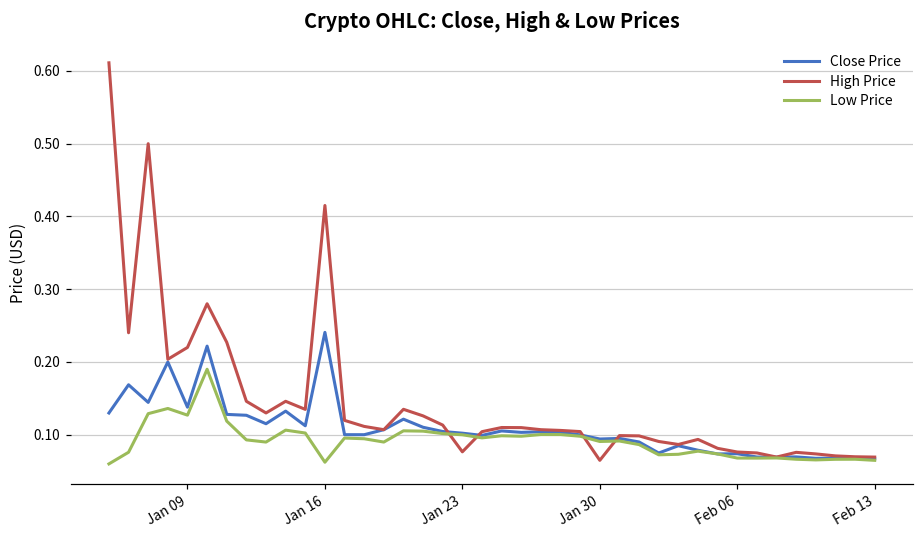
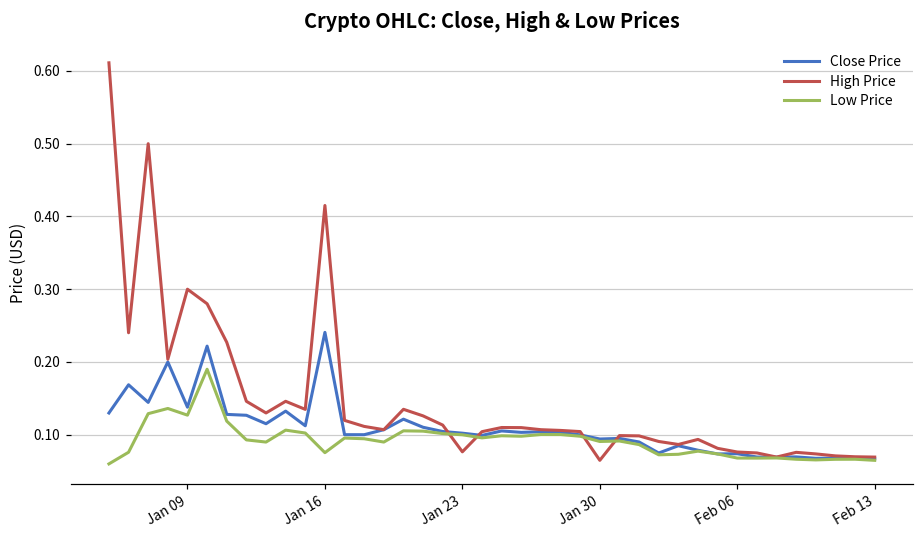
  {
    "Close Price": {
      "Jan 09": 0.14,
      "Jan 16": 0.24
    },
    "High Price": {
-     "Jan 09": 0.22,
+     "Jan 09": 0.30,
      "Jan 16": 0.42,
      "Jan 23": 0.08,
      "Jan 30": 0.06
    },
    "Low Price": {
      "Jan 09": 0.13,
-     "Jan 16": 0.06,
+     "Jan 16": 0.08,
      "Feb 06": 0.07
    }
  }
